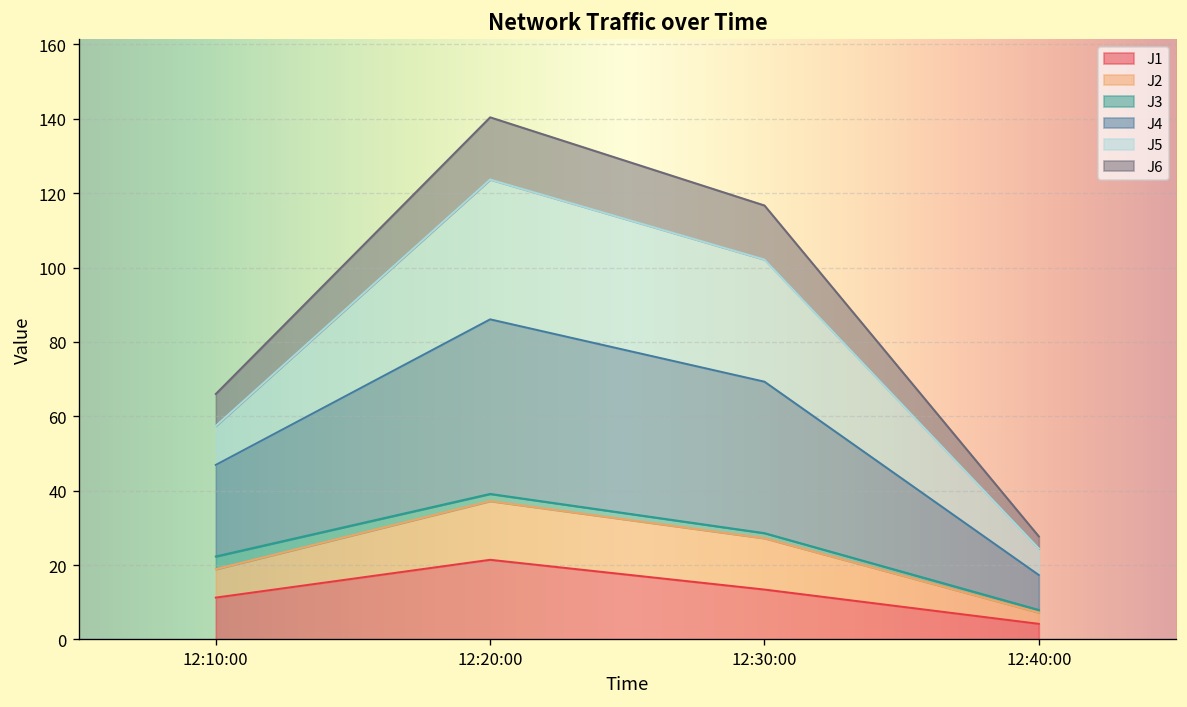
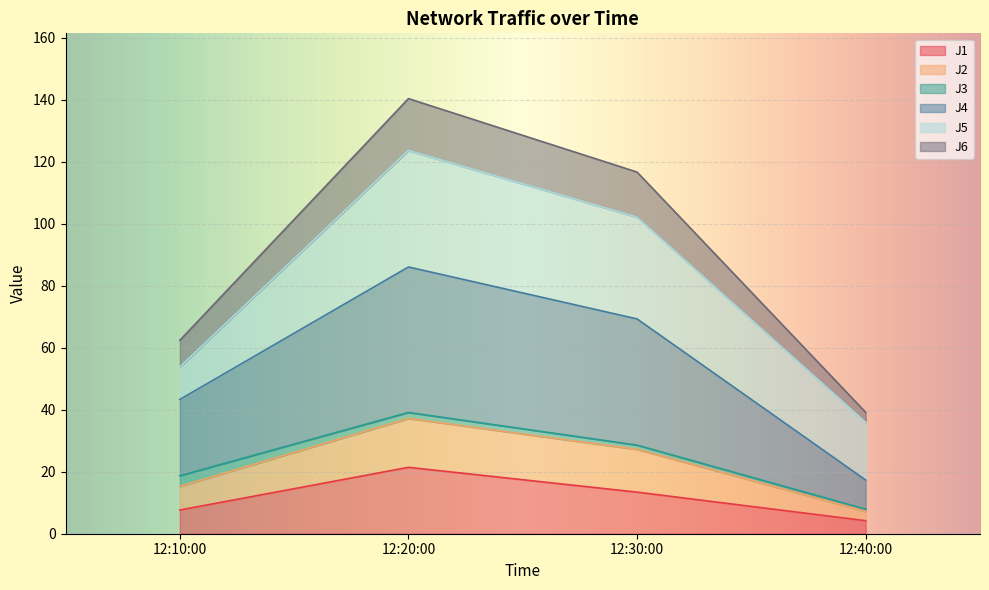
  {
    "J1": {
-     "12:10:00": 11,
+     "12:10:00": 8,
      "12:20:00": 21,
      "12:30:00": 13,
      "12:40:00": 4
    },
    "J2": {
      "12:10:00": 8,
      "12:20:00": 16,
      "12:30:00": 14
    },
    "J5": {
      "12:10:00": 10,
      "12:20:00": 38,
      "12:30:00": 33,
-     "12:40:00": 7
+     "12:40:00": 19
    }
  }
